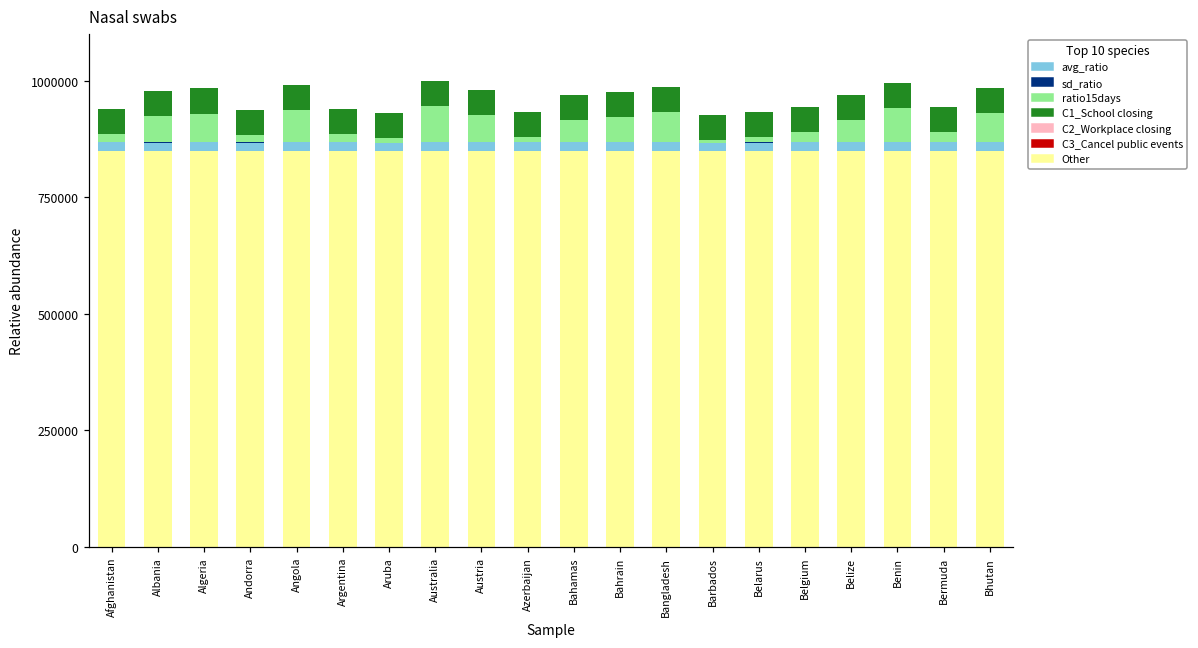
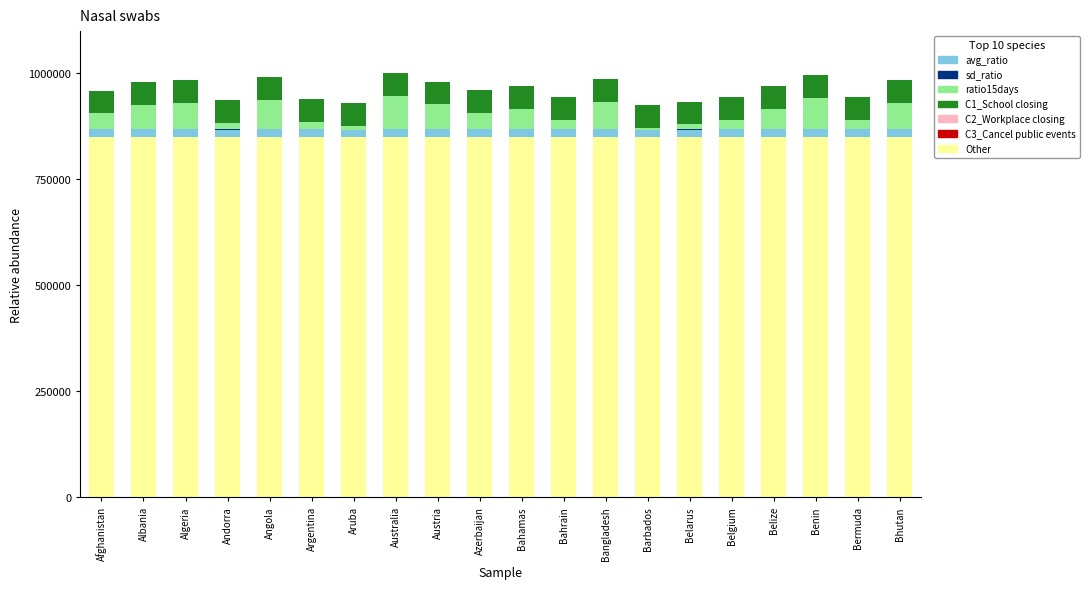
  {
    "Other": {
      "Afghanistan": 850000,
      "Albania": 850000,
      "Algeria": 850000,
      "Andorra": 850000,
      "Angola": 850000,
      "Argentina": 850000,
      "Aruba": 850000,
      "Australia": 850000,
      "Austria": 850000,
      "Azerbaijan": 850000,
      "Bahamas": 850000,
      "Bahrain": 850000,
      "Bangladesh": 850000,
      "Barbados": 850000,
      "Belarus": 850000,
      "Belgium": 850000,
      "Belize": 850000,
      "Benin": 850000,
      "Bermuda": 850000,
      "Bhutan": 850000
    },
    "sd_ratio": {
      "Afghanistan": 20000,
      "Albania": 20000,
      "Algeria": 20000,
      "Andorra": 20000,
      "Angola": 20000,
      "Argentina": 20000,
      "Aruba": 20000,
      "Australia": 20000,
      "Austria": 20000,
      "Azerbaijan": 20000,
      "Bahamas": 20000,
      "Bahrain": 20000,
      "Bangladesh": 20000,
      "Barbados": 20000,
      "Belarus": 20000,
      "Belgium": 20000,
      "Belize": 20000,
      "Benin": 20000,
      "Bermuda": 20000,
      "Bhutan": 20000
    },
    "ratio15days": {
-     "Afghanistan": 20000,
+     "Afghanistan": 40000,
      "Albania": 60000,
      "Algeria": 60000,
      "Andorra": 20000,
      "Angola": 70000,
      "Argentina": 20000,
      "Aruba": 10000,
      "Australia": 80000,
      "Austria": 60000,
-     "Azerbaijan": 10000,
+     "Azerbaijan": 40000,
      "Bahamas": 50000,
-     "Bahrain": 50000,
+     "Bahrain": 20000,
      "Bangladesh": 60000,
      "Belarus": 10000,
      "Belgium": 20000,
      "Belize": 50000,
      "Benin": 70000,
      "Bermuda": 20000,
      "Bhutan": 60000
    }
  }
